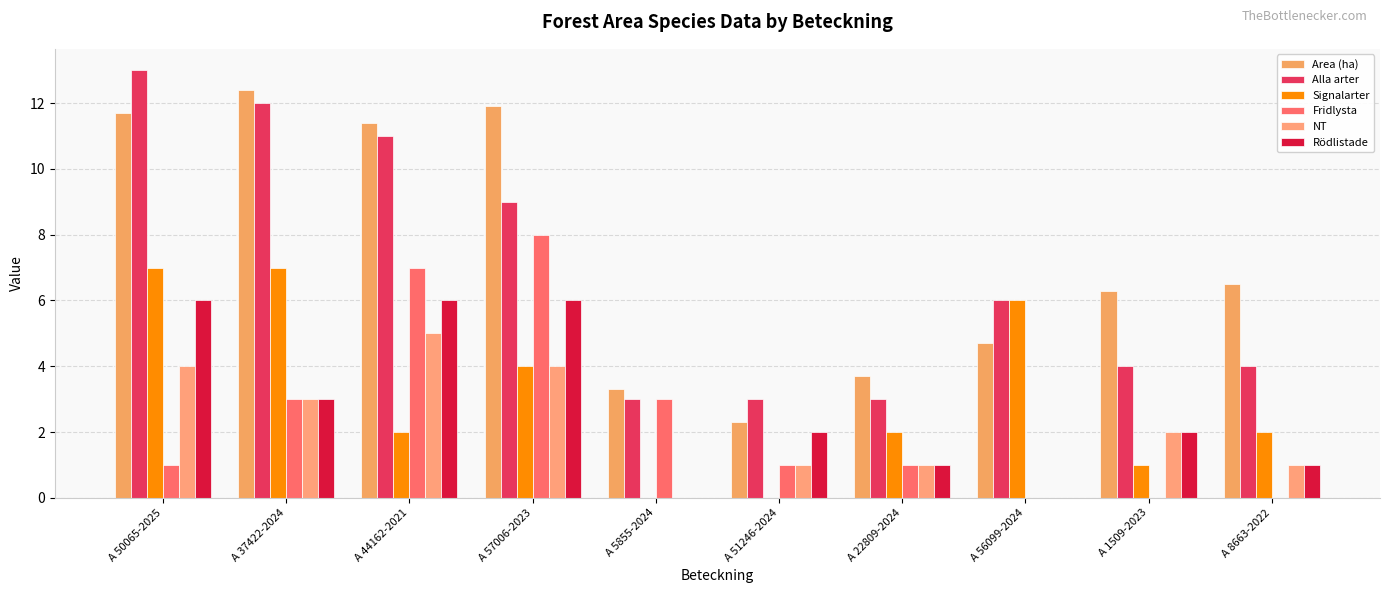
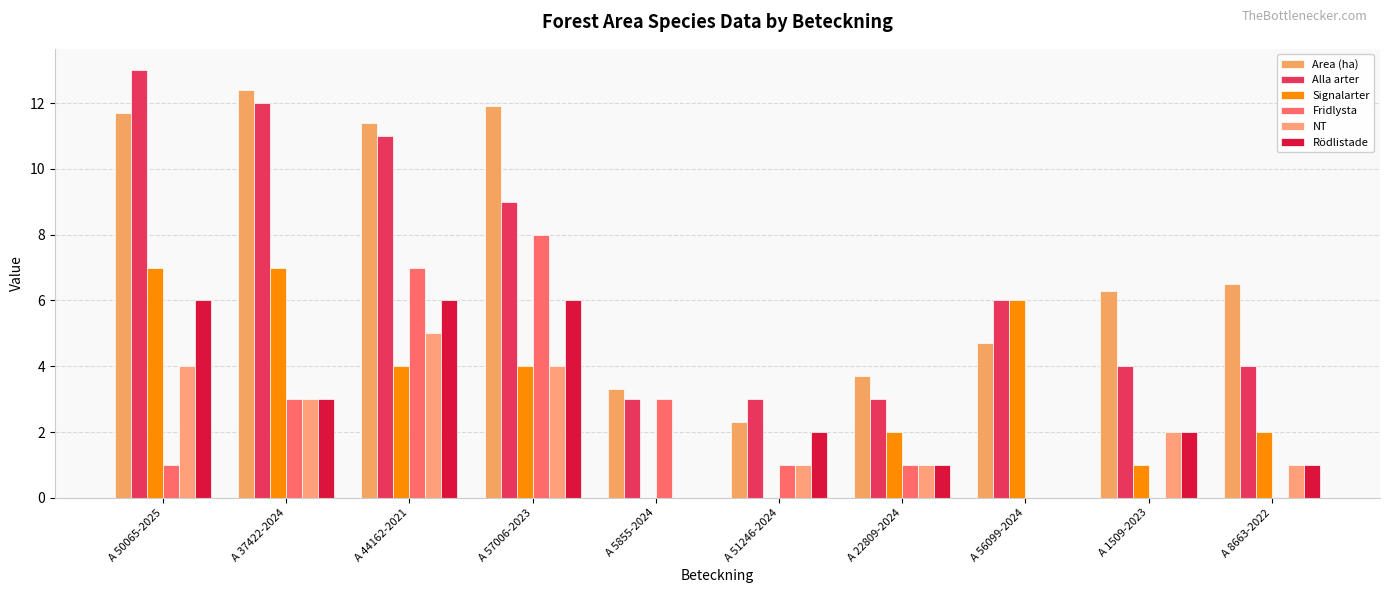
  {
    "Signalarter": {
      "A 50065-2025": 7,
      "A 37422-2024": 7,
-     "A 44162-2021": 2,
+     "A 44162-2021": 4,
      "A 57006-2023": 4,
      "A 5855-2024": 0,
      "A 51246-2024": 0,
      "A 22809-2024": 2,
      "A 56099-2024": 6,
      "A 1509-2023": 1,
      "A 8663-2022": 2
    }
  }
